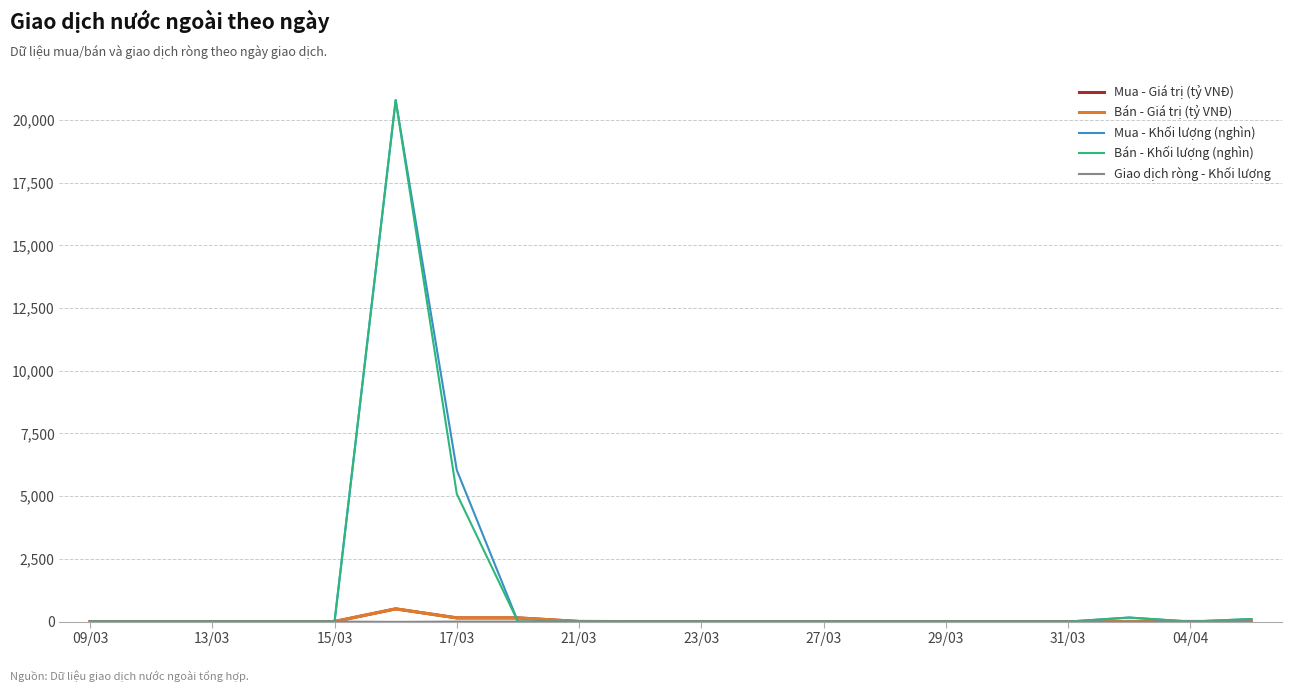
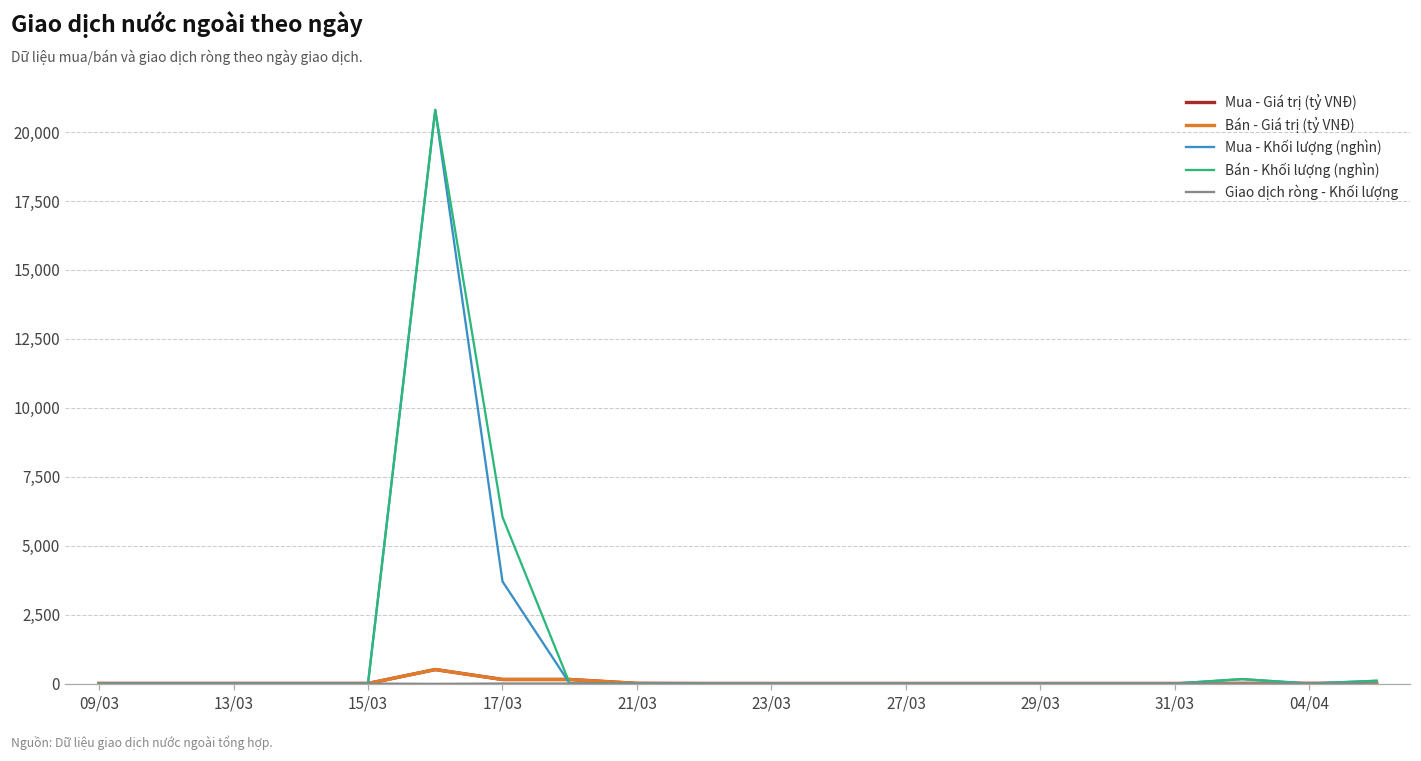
  {
    "Bán - Giá trị (tỷ VNĐ)": {
      "17/03": "100"
    },
    "Mua - Khối lượng (nghìn)": {
-     "17/03": "6,000"
+     "17/03": "3,700"
    },
    "Bán - Khối lượng (nghìn)": {
-     "17/03": "5,100"
+     "17/03": "6,000"
    },
    "Giao dịch ròng - Khối lượng": {
      "17/03": "0"
    }
  }
